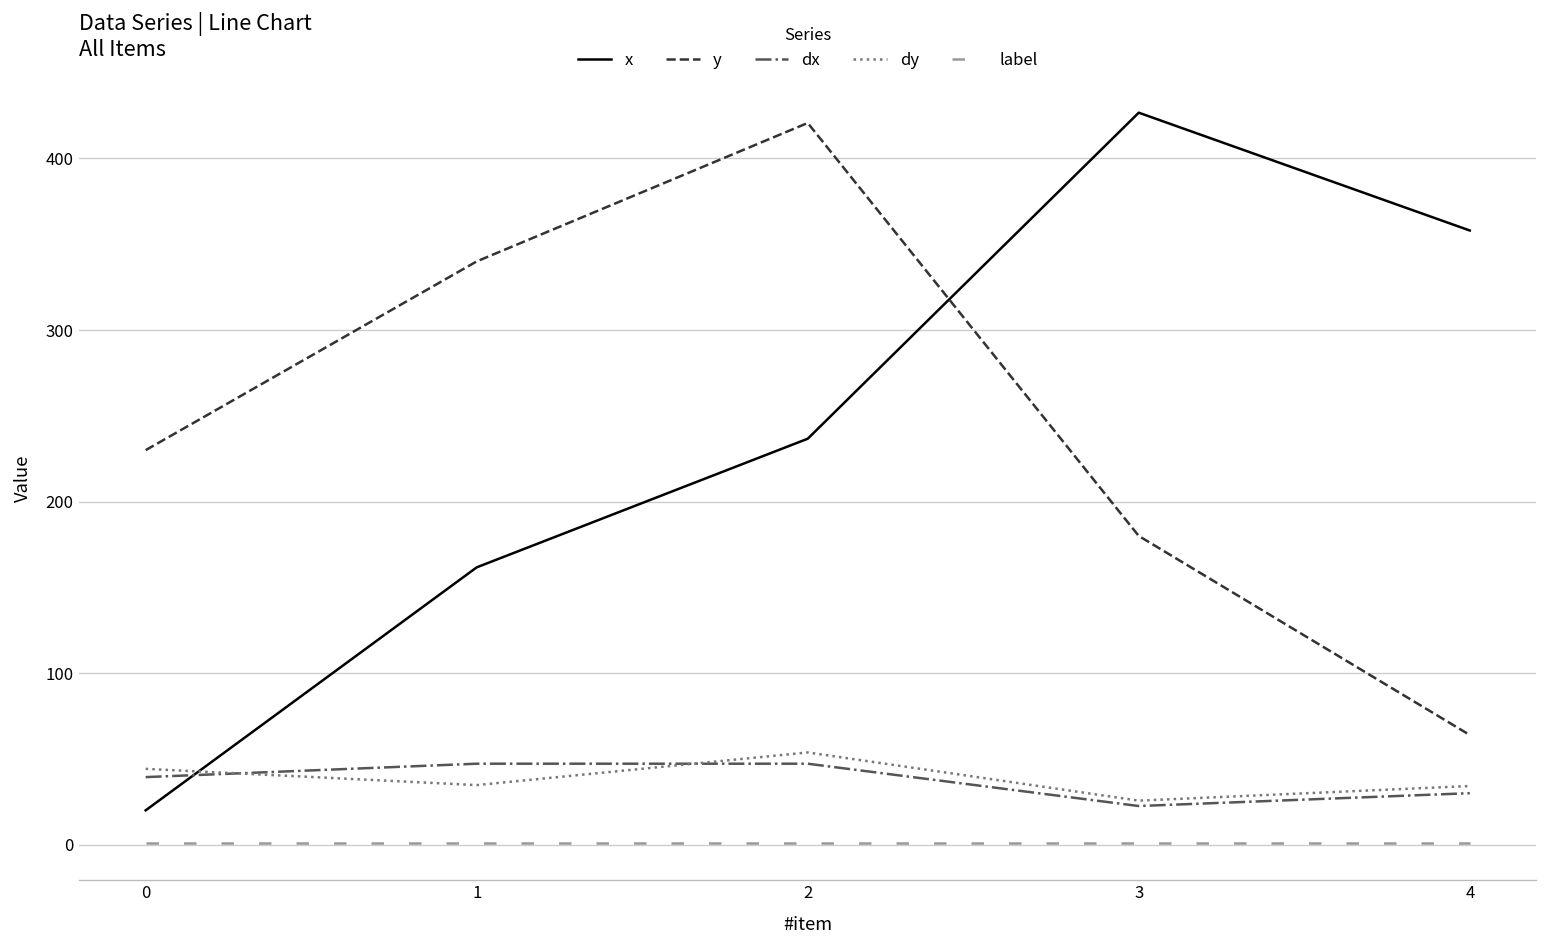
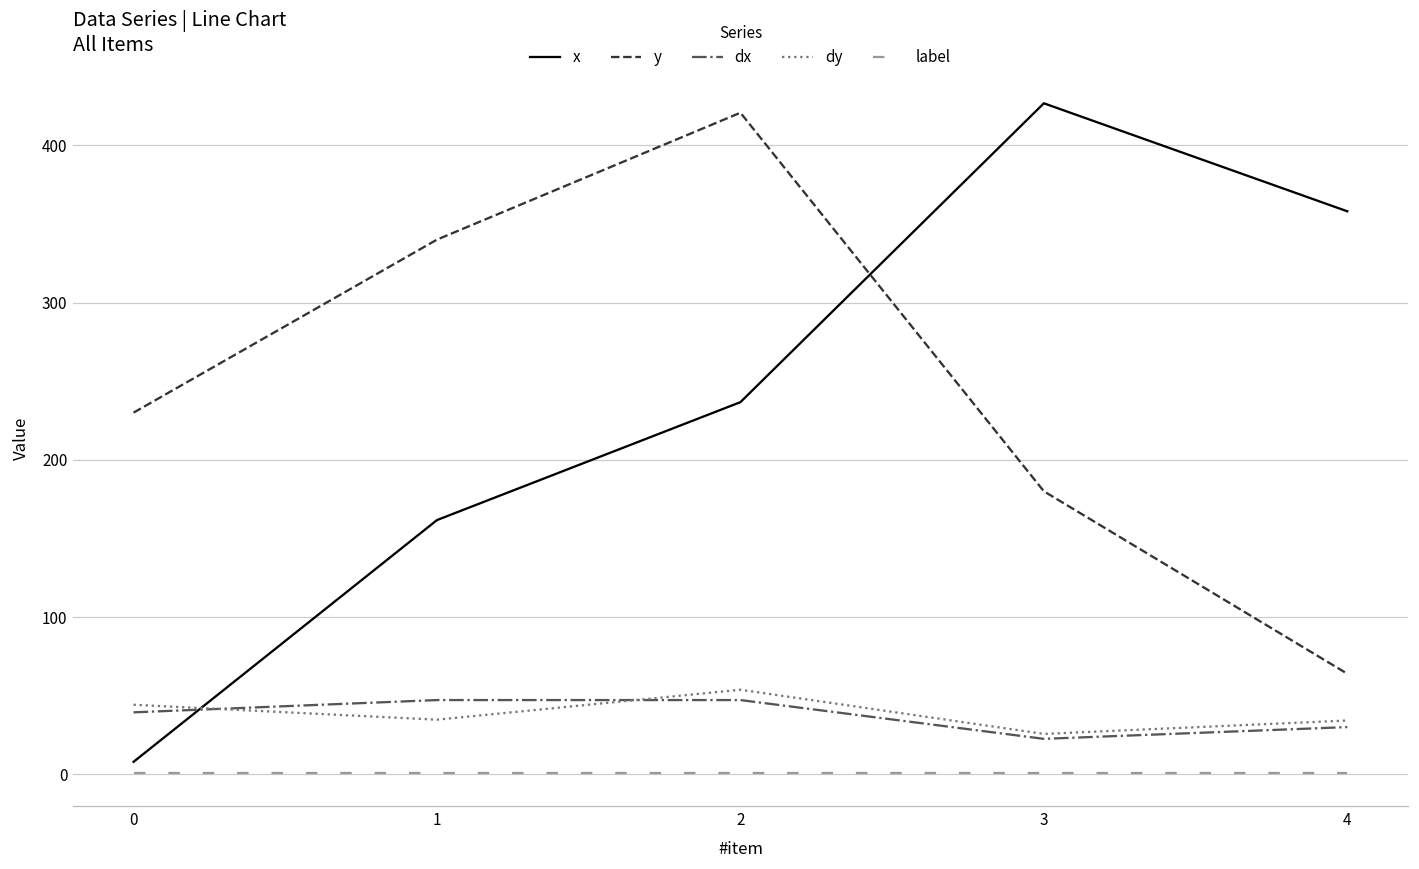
  {
    "x": {
-     "0": 20,
+     "0": 8,
      "1": 162,
      "2": 237,
      "3": 427,
      "4": 358
    }
  }
